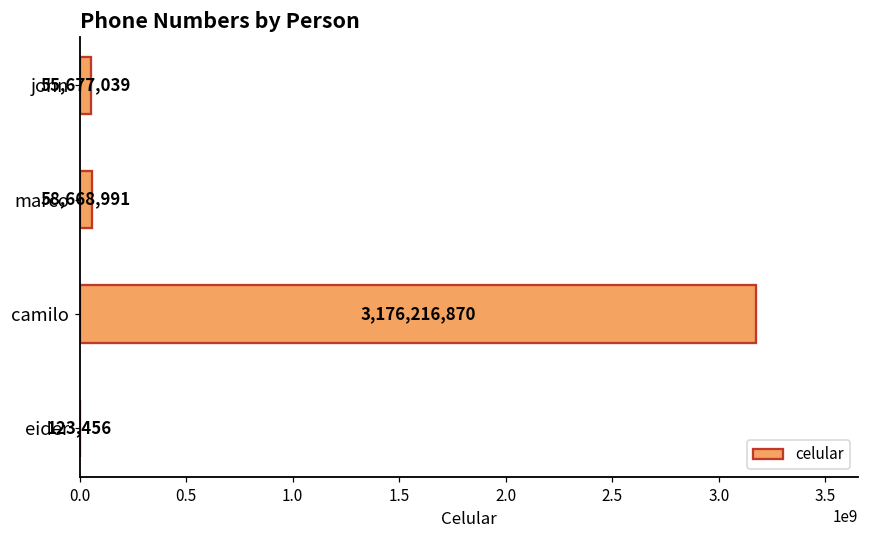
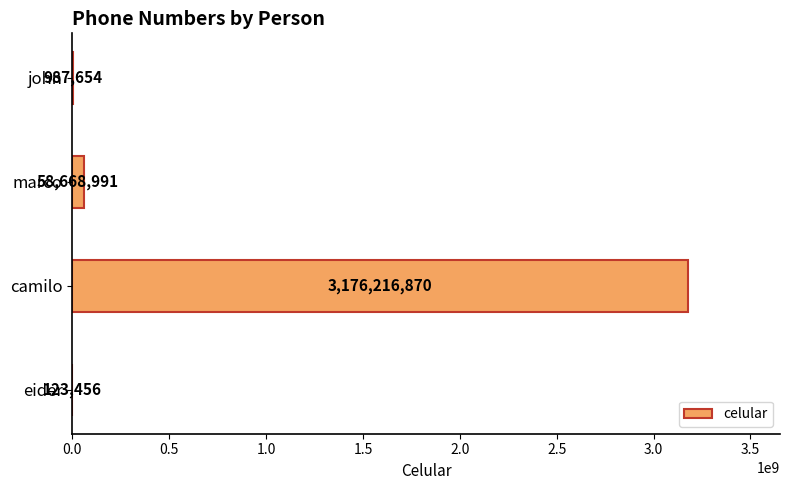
  {
-   "john": "55,677,039",
+   "john": "987,654",
    "marco": "58,668,991",
    "camilo": "3,176,216,870",
    "eider": "123,456"
  }
